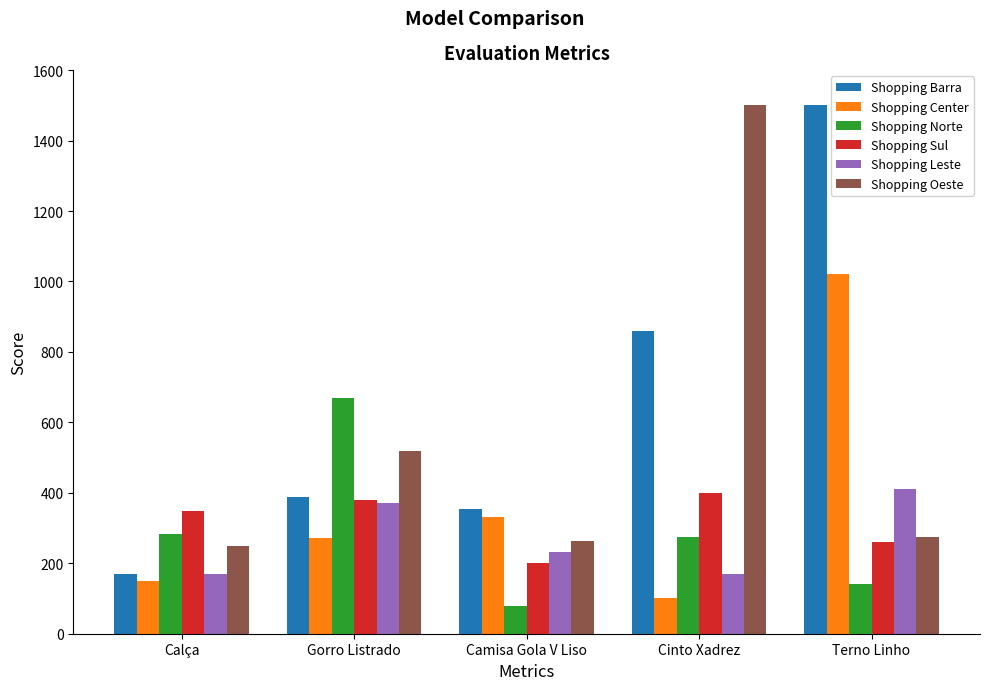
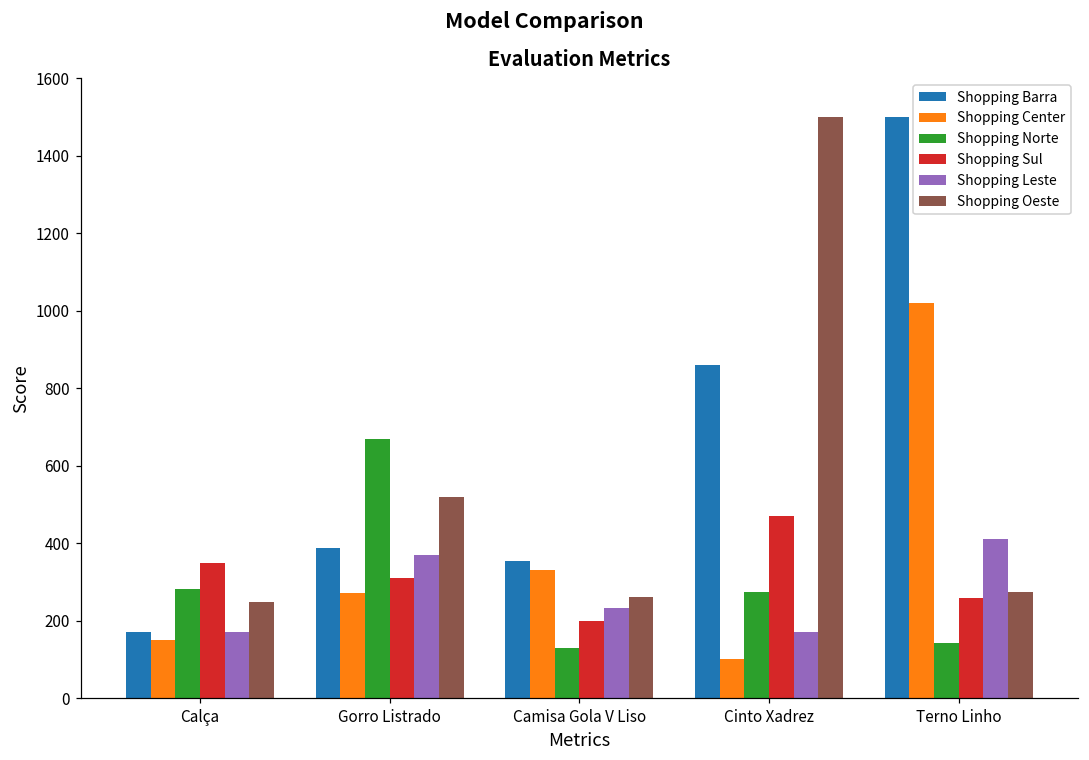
  {
    "Shopping Barra": {
      "Calça": 170,
      "Gorro Listrado": 390,
      "Camisa Gola V Liso": 350,
      "Cinto Xadrez": 860,
      "Terno Linho": 1500
    },
    "Shopping Center": {
      "Calça": 150,
      "Gorro Listrado": 270,
      "Camisa Gola V Liso": 330,
      "Cinto Xadrez": 100,
      "Terno Linho": 1020
    },
    "Shopping Norte": {
      "Calça": 280,
      "Gorro Listrado": 670,
-     "Camisa Gola V Liso": 80,
+     "Camisa Gola V Liso": 130,
      "Cinto Xadrez": 270,
      "Terno Linho": 140
    },
    "Shopping Sul": {
      "Calça": 350,
-     "Gorro Listrado": 380,
+     "Gorro Listrado": 310,
      "Camisa Gola V Liso": 200,
-     "Cinto Xadrez": 400,
+     "Cinto Xadrez": 470,
      "Terno Linho": 260
    },
    "Shopping Leste": {
      "Calça": 170,
      "Gorro Listrado": 370,
      "Camisa Gola V Liso": 230,
      "Cinto Xadrez": 170,
      "Terno Linho": 410
    },
    "Shopping Oeste": {
      "Calça": 250,
      "Gorro Listrado": 520,
      "Camisa Gola V Liso": 260,
      "Cinto Xadrez": 1500,
      "Terno Linho": 270
    }
  }
